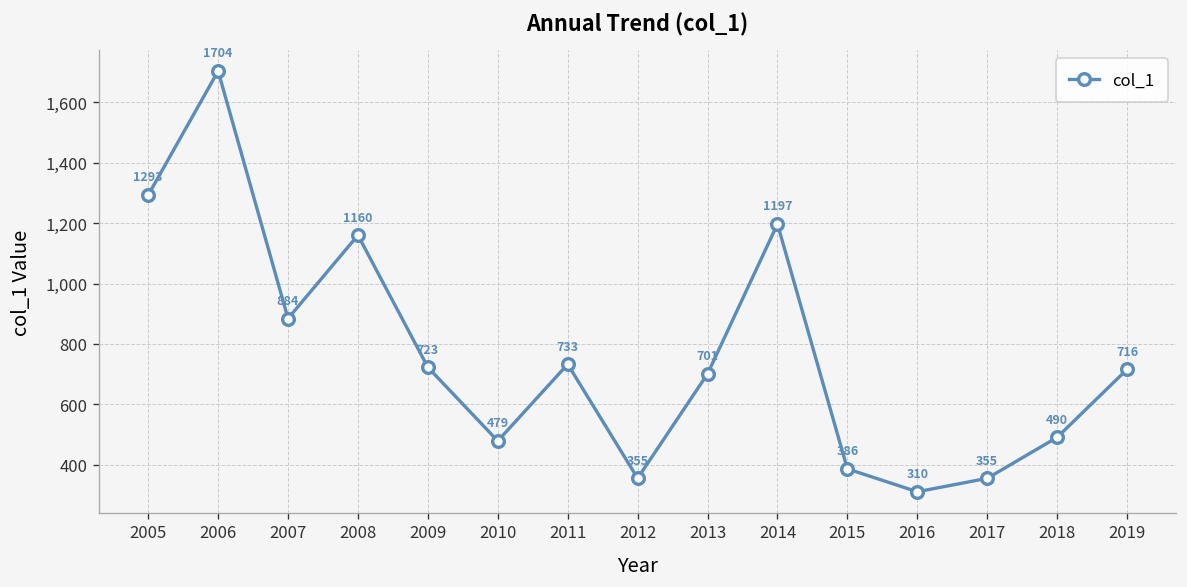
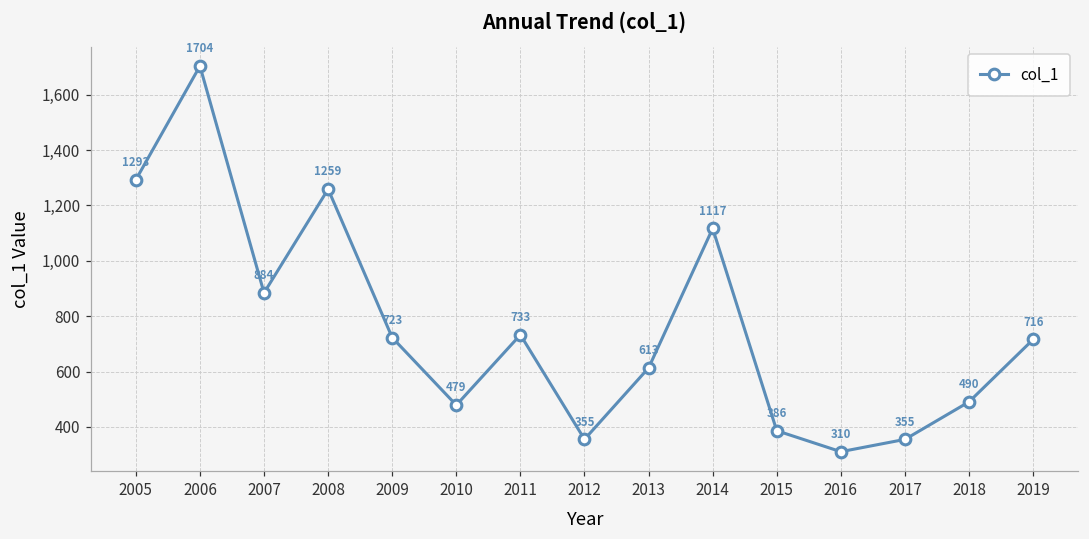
  {
    "2005": 1293,
    "2006": 1704,
    "2007": 884,
-   "2008": 1160,
+   "2008": 1259,
    "2009": 723,
    "2010": 479,
    "2011": 733,
    "2012": 355,
-   "2013": 701,
-   "2014": 1197,
+   "2013": 613,
+   "2014": 1117,
    "2015": 386,
    "2016": 310,
    "2017": 355,
    "2018": 490,
    "2019": 716
  }
